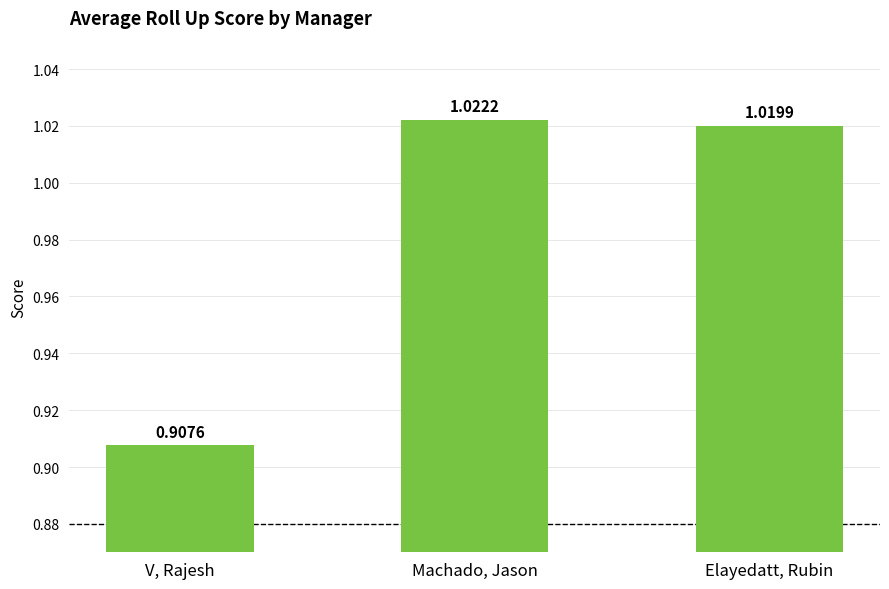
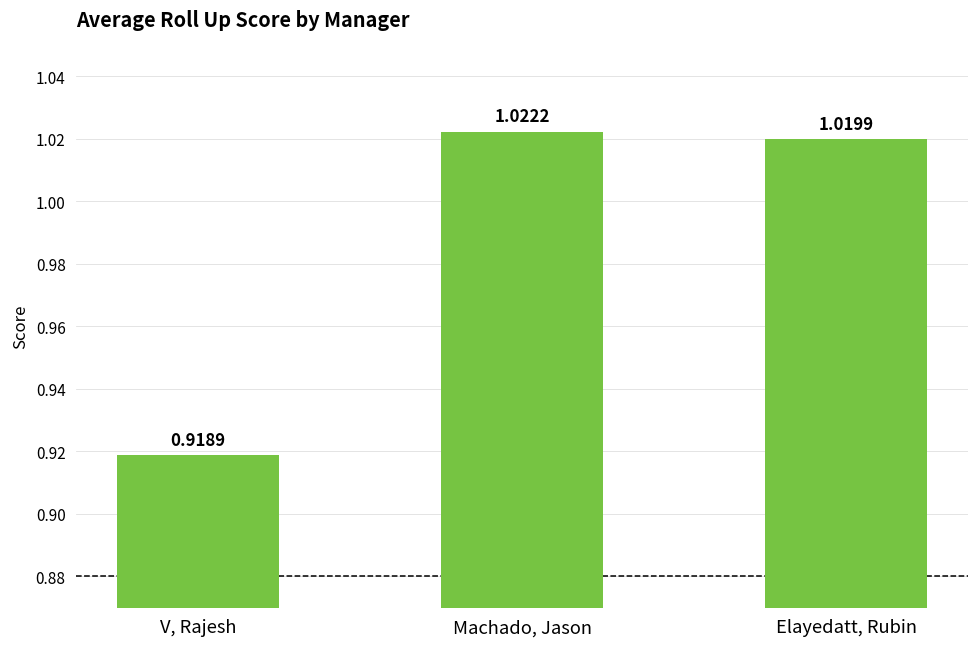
  {
-   "V, Rajesh": 0.9076,
+   "V, Rajesh": 0.9189,
    "Machado, Jason": 1.0222,
    "Elayedatt, Rubin": 1.0199
  }
